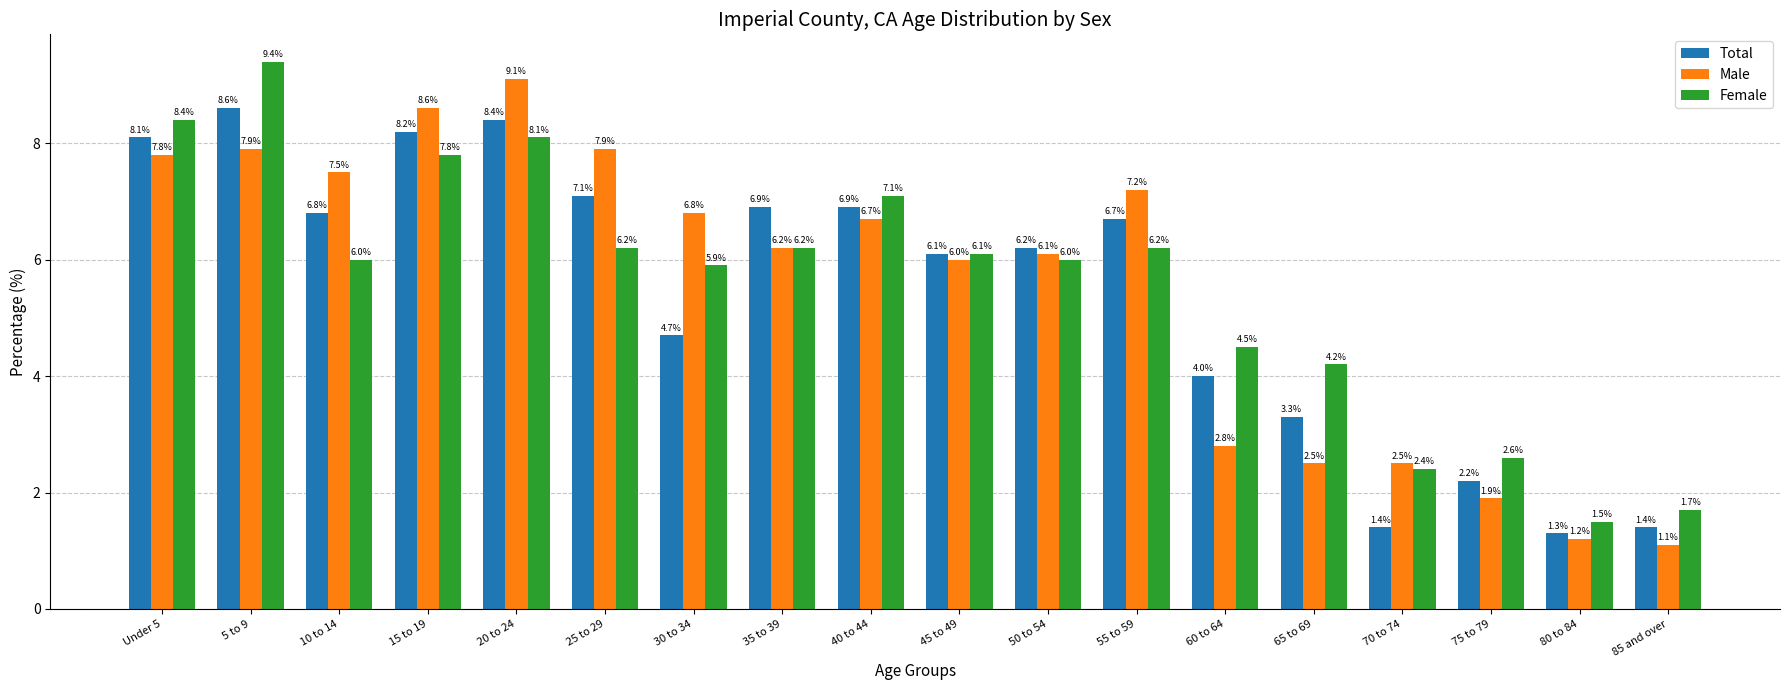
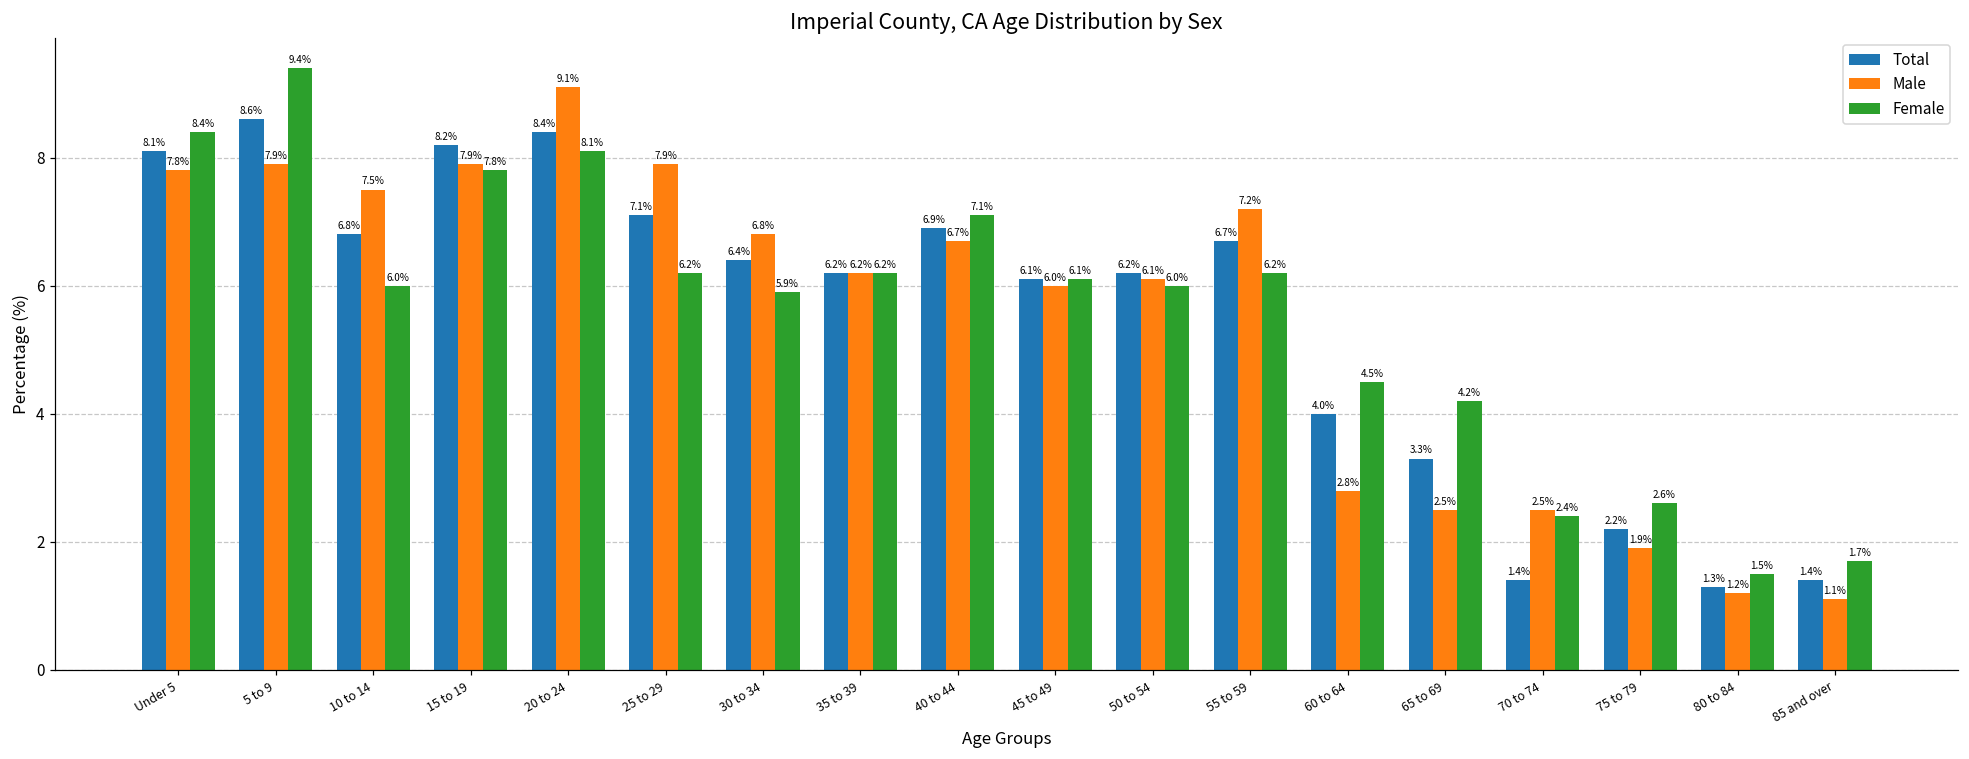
  {
    "Total": {
      "Under 5": "8.1%",
      "5 to 9": "8.6%",
      "10 to 14": "6.8%",
      "15 to 19": "8.2%",
      "20 to 24": "8.4%",
      "25 to 29": "7.1%",
-     "30 to 34": "4.7%",
-     "35 to 39": "6.9%",
+     "30 to 34": "6.4%",
+     "35 to 39": "6.2%",
      "40 to 44": "6.9%",
      "45 to 49": "6.1%",
      "50 to 54": "6.2%",
      "55 to 59": "6.7%",
      "60 to 64": "4.0%",
      "65 to 69": "3.3%",
      "70 to 74": "1.4%",
      "75 to 79": "2.2%",
      "80 to 84": "1.3%",
      "85 and over": "1.4%"
    },
    "Male": {
      "Under 5": "7.8%",
      "5 to 9": "7.9%",
      "10 to 14": "7.5%",
-     "15 to 19": "8.6%",
+     "15 to 19": "7.9%",
      "20 to 24": "9.1%",
      "25 to 29": "7.9%",
      "30 to 34": "6.8%",
      "35 to 39": "6.2%",
      "40 to 44": "6.7%",
      "45 to 49": "6.0%",
      "50 to 54": "6.1%",
      "55 to 59": "7.2%",
      "60 to 64": "2.8%",
      "65 to 69": "2.5%",
      "70 to 74": "2.5%",
      "75 to 79": "1.9%",
      "80 to 84": "1.2%",
      "85 and over": "1.1%"
    },
    "Female": {
      "Under 5": "8.4%",
      "5 to 9": "9.4%",
      "10 to 14": "6.0%",
      "15 to 19": "7.8%",
      "20 to 24": "8.1%",
      "25 to 29": "6.2%",
      "30 to 34": "5.9%",
      "35 to 39": "6.2%",
      "40 to 44": "7.1%",
      "45 to 49": "6.1%",
      "50 to 54": "6.0%",
      "55 to 59": "6.2%",
      "60 to 64": "4.5%",
      "65 to 69": "4.2%",
      "70 to 74": "2.4%",
      "75 to 79": "2.6%",
      "80 to 84": "1.5%",
      "85 and over": "1.7%"
    }
  }
